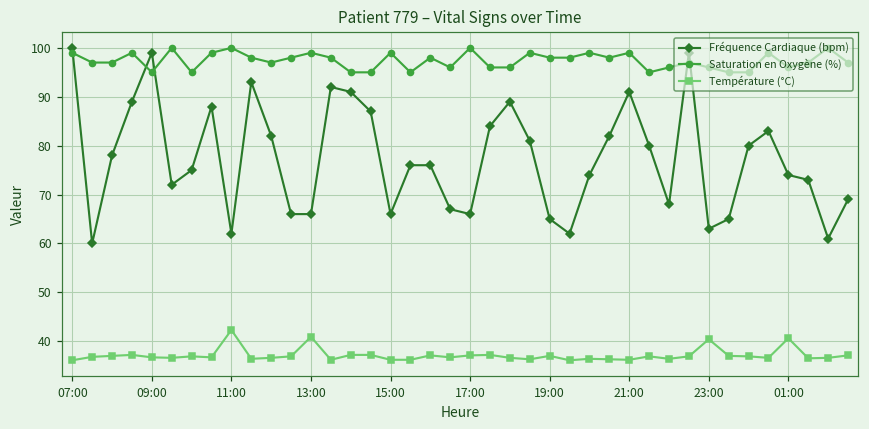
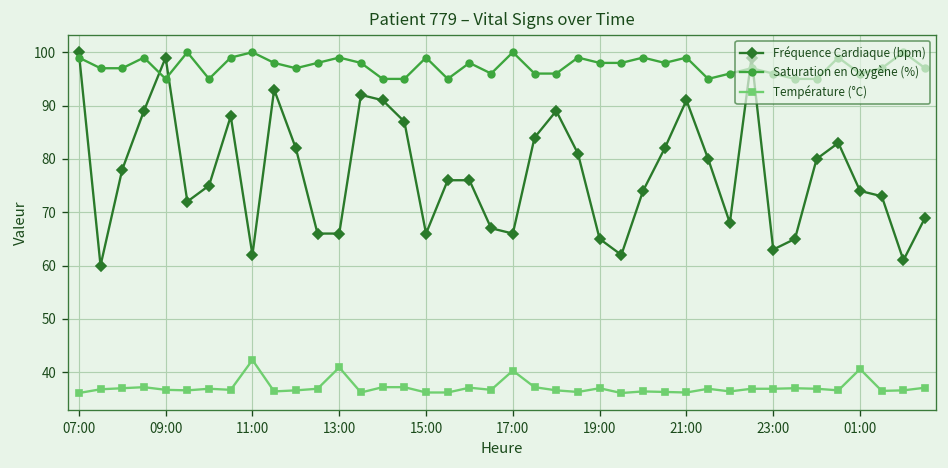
  {
    "Température (°C)": {
      "07:00": 36,
      "09:00": 37,
      "11:00": 42,
      "13:00": 41,
      "15:00": 36,
-     "17:00": 37,
+     "17:00": 40,
      "19:00": 37,
      "21:00": 36,
-     "23:00": 40,
+     "23:00": 37,
      "01:00": 41
    }
  }
